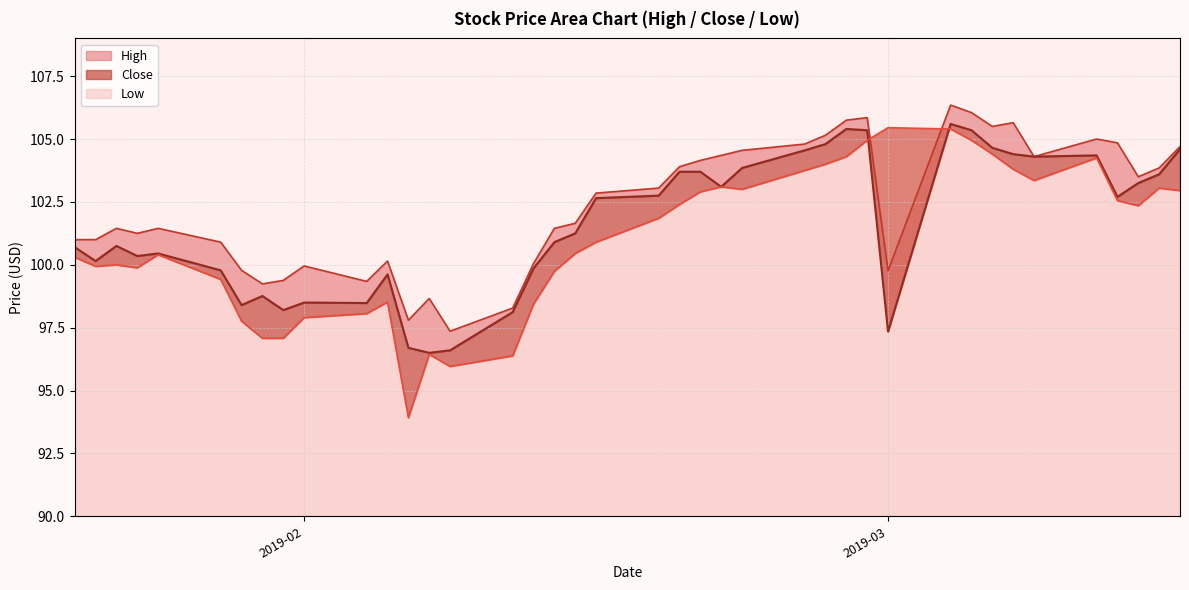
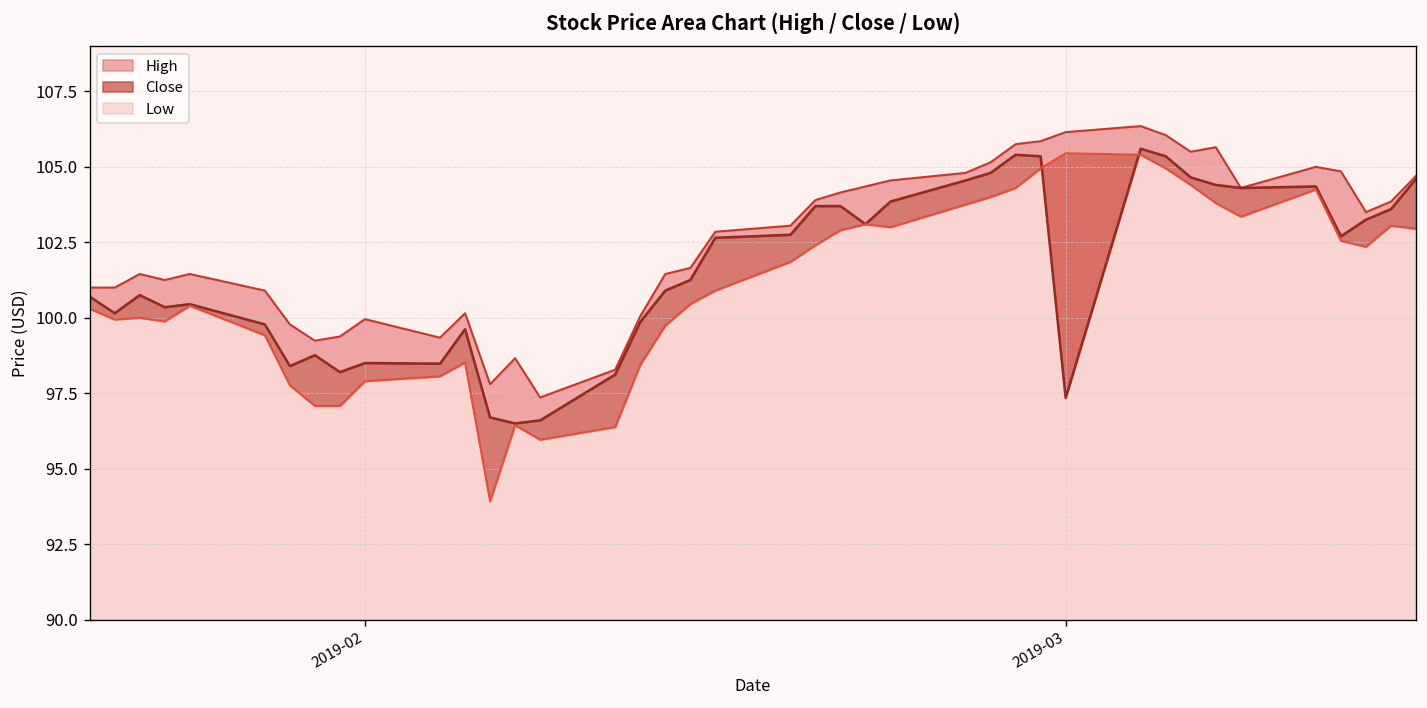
  {
    "High": {
      "2019-02": 100.0,
-     "2019-03": 99.8
+     "2019-03": 106.2
    },
    "Low": {
      "2019-02": 97.9
    }
  }
